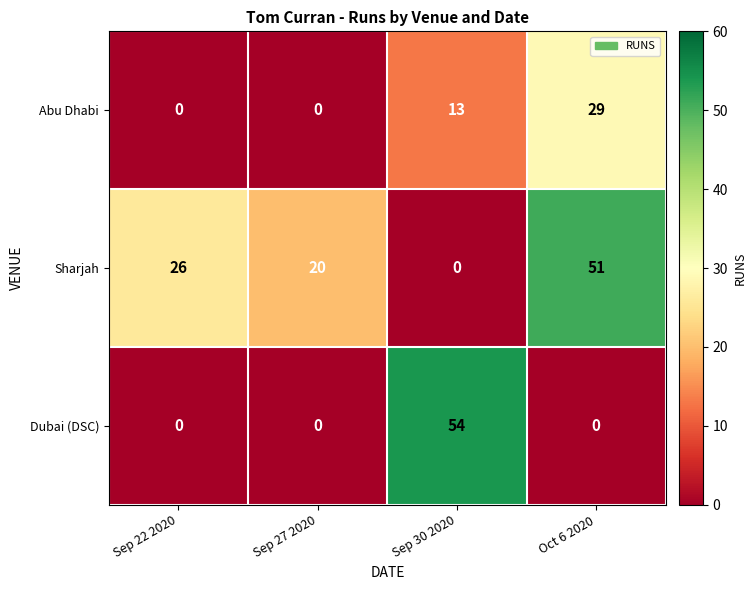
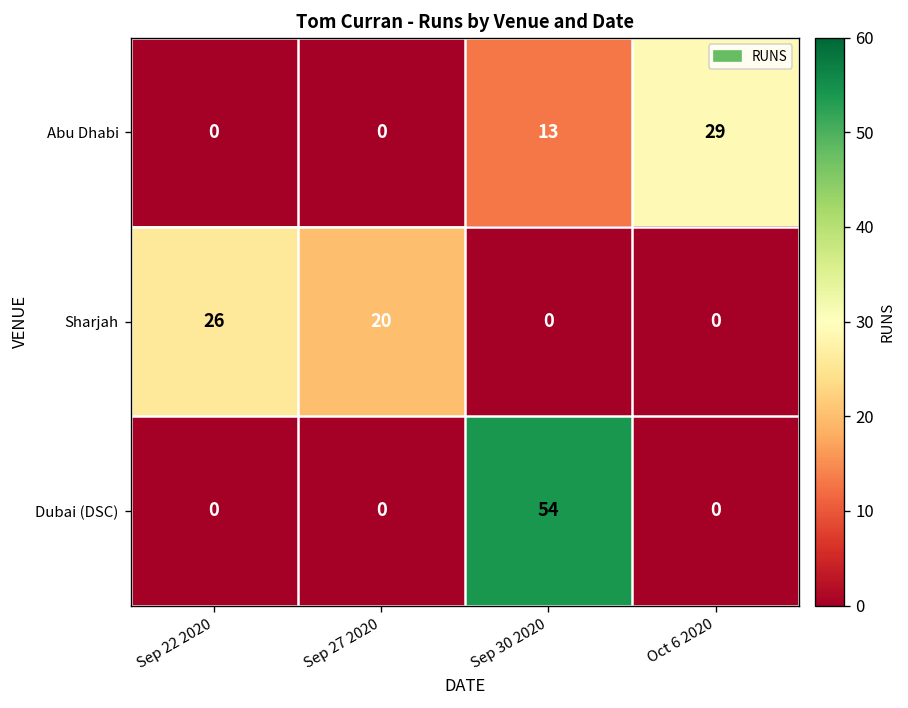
  {
    "Abu Dhabi": {
      "Sep 22 2020": 0,
      "Sep 27 2020": 0,
      "Sep 30 2020": 13,
      "Oct 6 2020": 29
    },
    "Sharjah": {
      "Sep 22 2020": 26,
      "Sep 27 2020": 20,
      "Sep 30 2020": 0,
-     "Oct 6 2020": 51
+     "Oct 6 2020": 0
    },
    "Dubai (DSC)": {
      "Sep 22 2020": 0,
      "Sep 27 2020": 0,
      "Sep 30 2020": 54,
      "Oct 6 2020": 0
    }
  }
